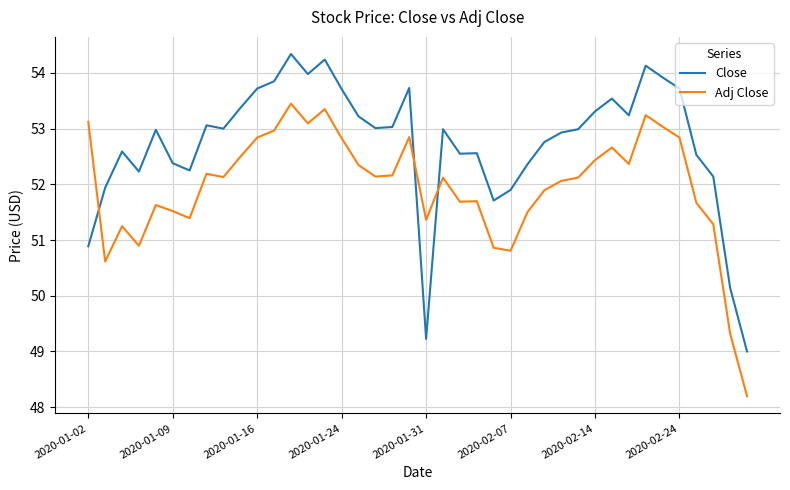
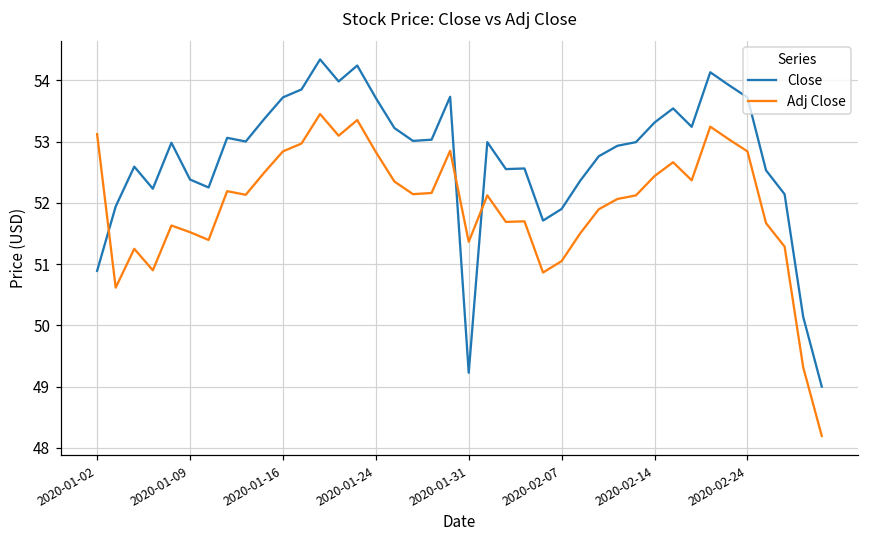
  {
    "Close": {
      "2020-01-02": 50.9,
      "2020-01-09": 52.4,
      "2020-01-16": 53.7,
      "2020-01-24": 53.7,
      "2020-01-31": 49.2,
      "2020-02-07": 51.9,
      "2020-02-14": 53.3
    },
    "Adj Close": {
      "2020-01-02": 53.1,
      "2020-01-09": 51.5,
      "2020-01-16": 52.8,
      "2020-01-24": 52.8,
      "2020-01-31": 51.4,
-     "2020-02-07": 50.8,
+     "2020-02-07": 51.0,
      "2020-02-14": 52.4,
      "2020-02-24": 52.8
    }
  }
